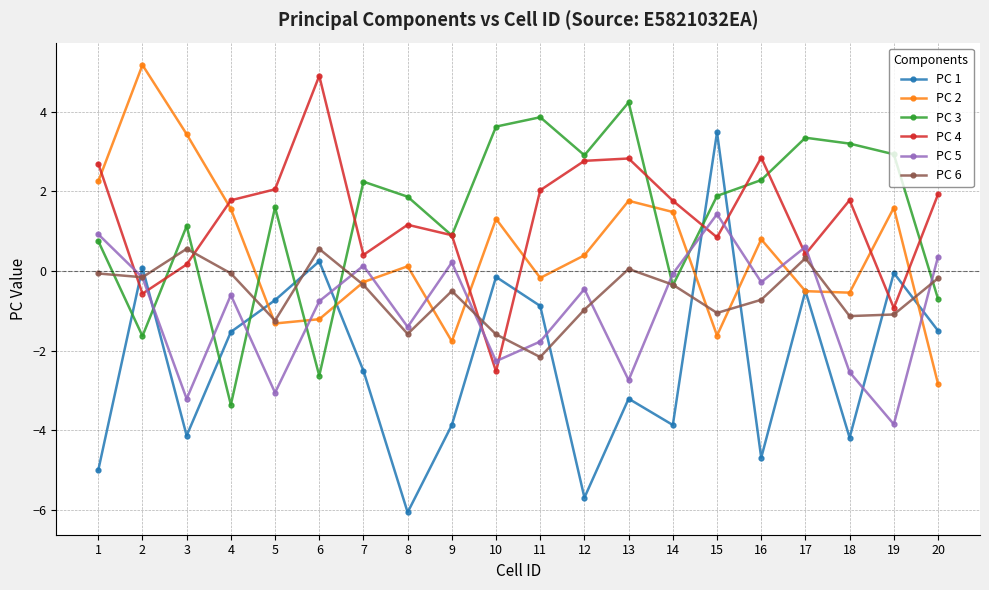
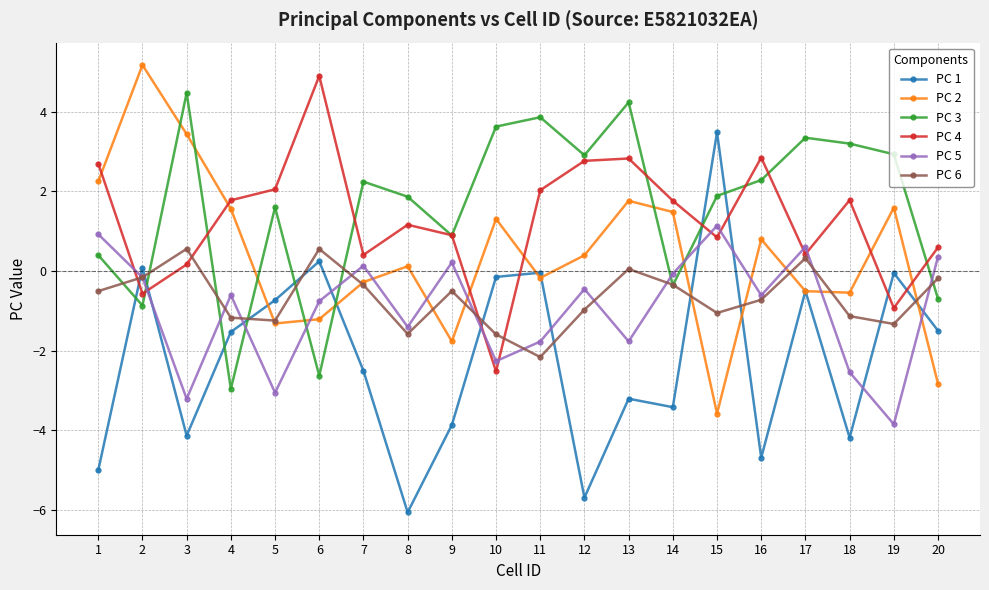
  {
    "PC 1": {
      "1": -5.0,
      "2": 0.1,
      "3": -4.1,
      "4": -1.5,
      "5": -0.7,
      "6": 0.2,
      "7": -2.5,
      "8": -6.1,
      "9": -3.9,
      "10": -0.1,
-     "11": -0.9,
+     "11": 0.0,
      "12": -5.7,
      "13": -3.2,
-     "14": -3.9,
+     "14": -3.4,
      "15": 3.5,
      "16": -4.7,
      "18": -4.2,
      "19": 0.0,
      "20": -1.5
    },
    "PC 2": {
      "1": 2.3,
      "2": 5.2,
      "3": 3.4,
      "4": 1.6,
      "5": -1.3,
      "6": -1.2,
      "7": -0.3,
      "8": 0.1,
      "9": -1.8,
      "10": 1.3,
      "11": -0.2,
      "12": 0.4,
      "13": 1.8,
      "14": 1.5,
-     "15": -1.6,
+     "15": -3.6,
      "16": 0.8,
      "18": -0.5,
      "19": 1.6,
      "20": -2.8
    },
    "PC 3": {
-     "1": 0.8,
-     "2": -1.6,
-     "3": 1.1,
-     "4": -3.4,
+     "1": 0.4,
+     "2": -0.9,
+     "3": 4.5,
+     "4": -3.0,
      "5": 1.6,
      "6": -2.6,
      "7": 2.2,
      "8": 1.9,
      "10": 3.6,
      "11": 3.9,
      "12": 2.9,
      "13": 4.2,
      "15": 1.9,
      "16": 2.3,
      "17": 3.4,
      "18": 3.2,
      "20": -0.7
    },
    "PC 4": {
      "1": 2.7,
      "2": -0.6,
      "3": 0.2,
      "4": 1.8,
      "5": 2.1,
      "6": 4.9,
      "7": 0.4,
      "8": 1.2,
      "10": -2.5,
      "11": 2.0,
      "12": 2.8,
      "13": 2.8,
      "14": 1.8,
      "15": 0.8,
      "16": 2.9,
      "17": 0.4,
      "18": 1.8,
      "19": -0.9,
-     "20": 1.9
+     "20": 0.6
    },
    "PC 5": {
      "1": 0.9,
      "3": -3.2,
      "4": -0.6,
      "5": -3.1,
      "6": -0.8,
      "7": 0.1,
      "8": -1.4,
      "9": 0.2,
      "10": -2.3,
      "11": -1.8,
      "12": -0.4,
-     "13": -2.7,
+     "13": -1.8,
      "14": -0.1,
-     "15": 1.4,
-     "16": -0.3,
+     "15": 1.1,
+     "16": -0.6,
      "17": 0.6,
      "18": -2.5,
      "19": -3.8,
      "20": 0.4
    },
    "PC 6": {
-     "1": -0.1,
+     "1": -0.5,
      "3": 0.6,
-     "4": -0.1,
+     "4": -1.2,
      "5": -1.2,
      "6": 0.6,
      "7": -0.3,
      "8": -1.6,
      "9": -0.5,
      "10": -1.6,
      "11": -2.2,
      "12": -1.0,
      "13": 0.1,
      "15": -1.0,
      "16": -0.7,
      "17": 0.3,
      "18": -1.1,
-     "19": -1.1,
+     "19": -1.3,
      "20": -0.2
    }
  }
